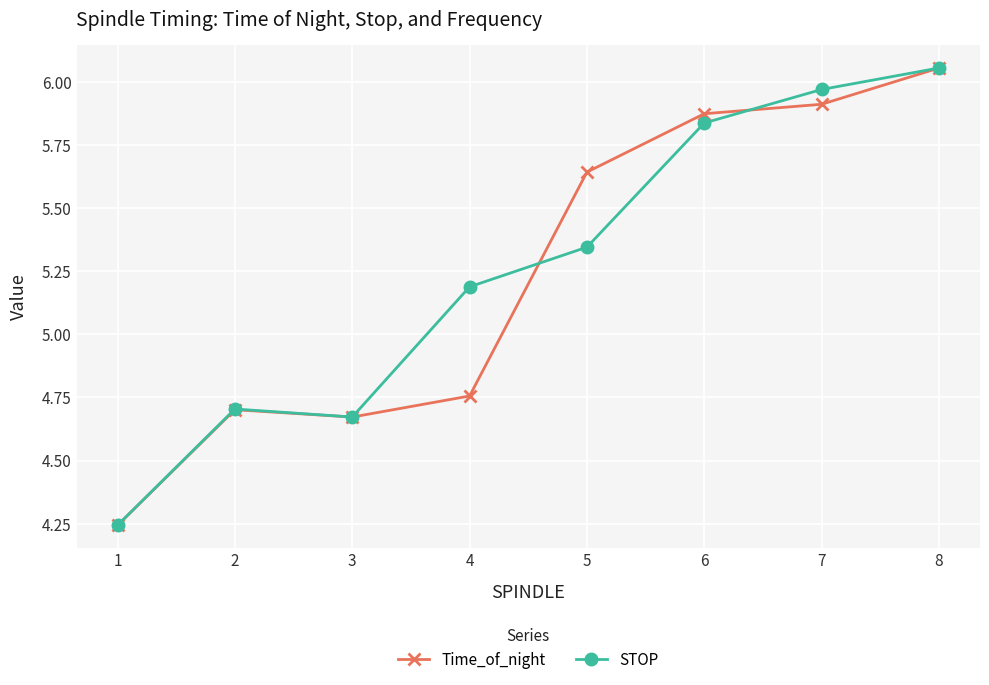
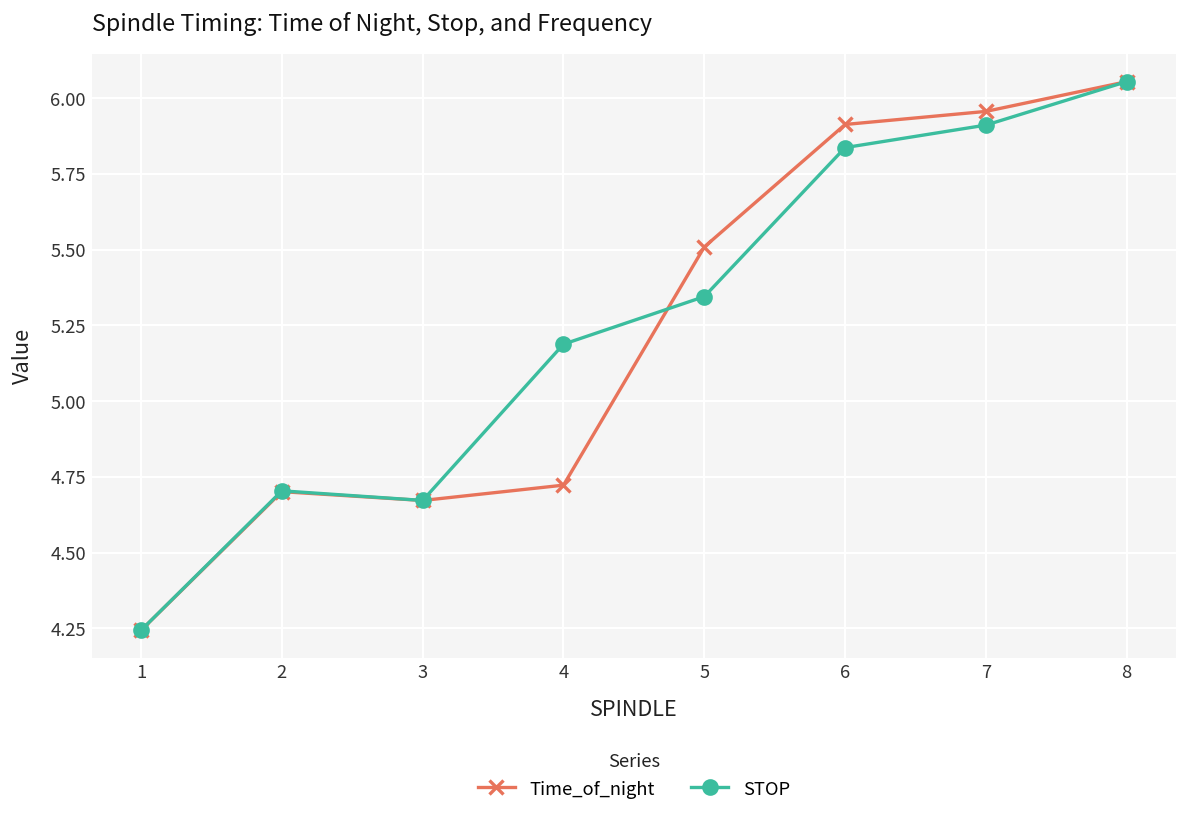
  {
    "Time_of_night": {
-     "4": 4.76,
-     "5": 5.64,
-     "6": 5.87,
-     "7": 5.91
+     "4": 4.72,
+     "5": 5.51,
+     "6": 5.91,
+     "7": 5.96
    },
    "STOP": {
      "4": 5.19,
      "5": 5.35,
      "6": 5.84,
-     "7": 5.97
+     "7": 5.91
    }
  }
